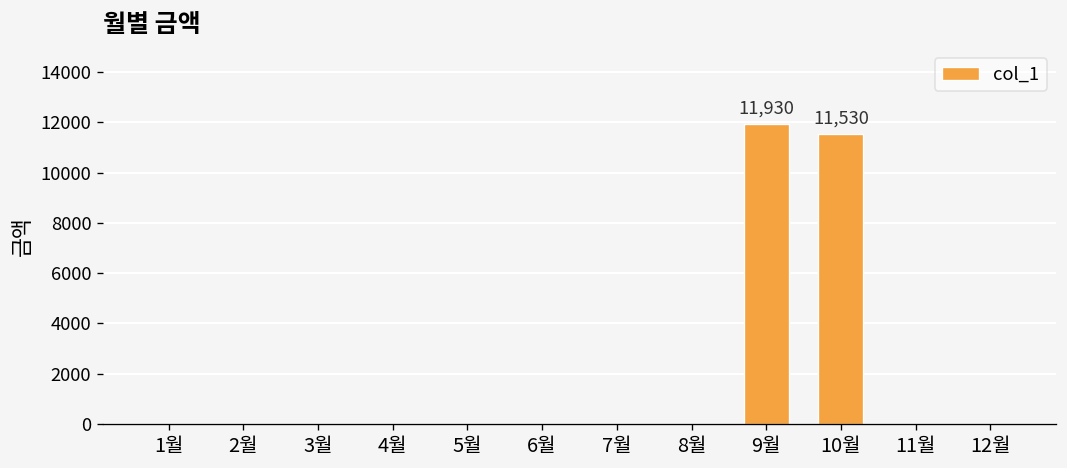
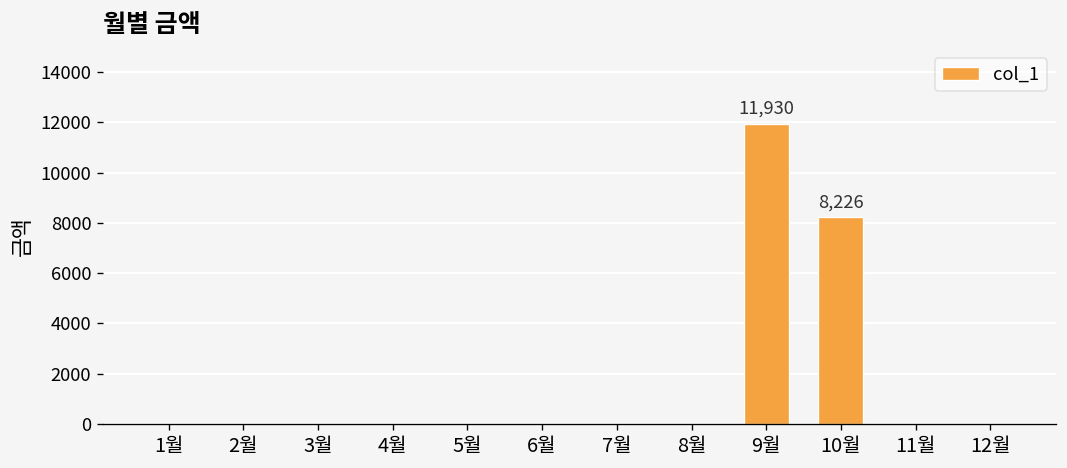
  {
    "9월": "11,930",
-   "10월": "11,530"
+   "10월": "8,226"
  }
